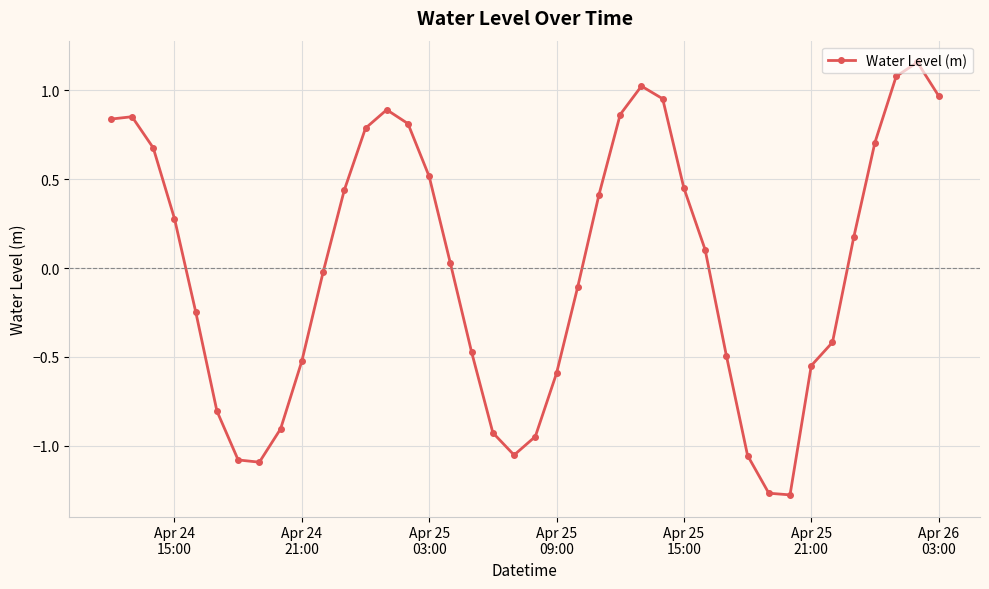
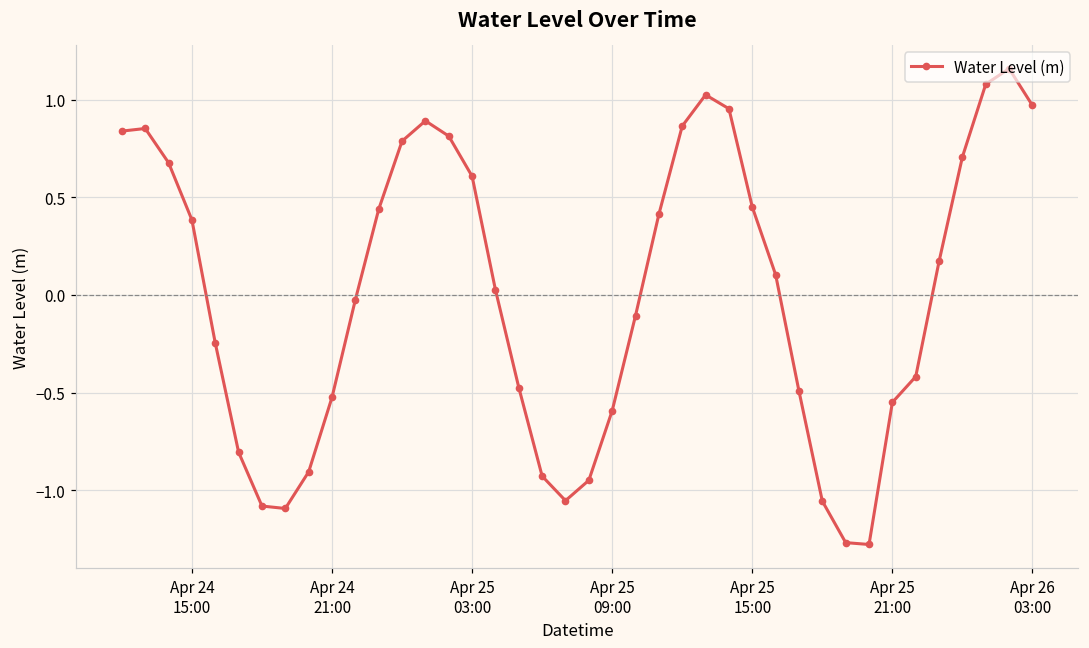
  {
-   "Apr 24 15:00": 0.28,
+   "Apr 24 15:00": 0.38,
    "Apr 24 21:00": -0.52,
-   "Apr 25 03:00": 0.52,
+   "Apr 25 03:00": 0.61,
    "Apr 25 09:00": -0.59,
    "Apr 25 15:00": 0.45,
    "Apr 25 21:00": -0.55,
    "Apr 26 03:00": 0.97
  }
